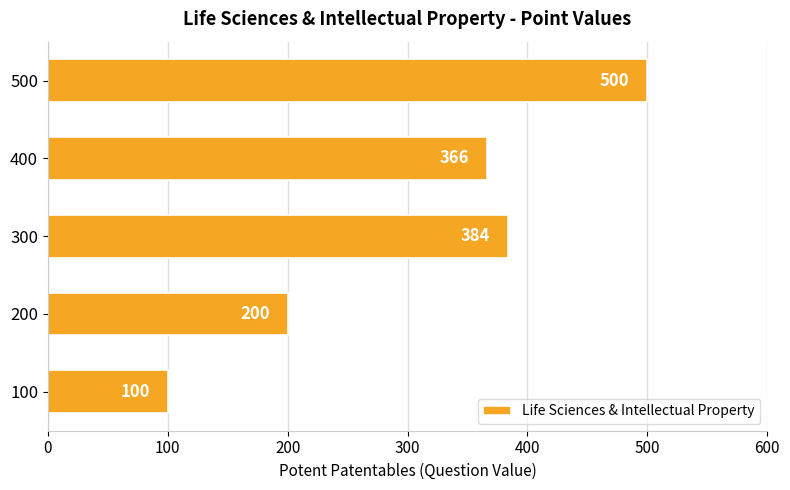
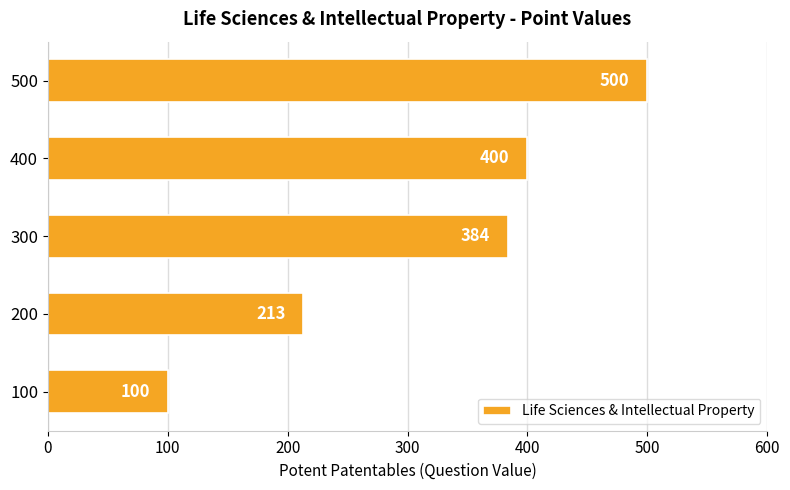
  {
    "500": 500,
-   "400": 366,
+   "400": 400,
    "300": 384,
-   "200": 200,
+   "200": 213,
    "100": 100
  }
